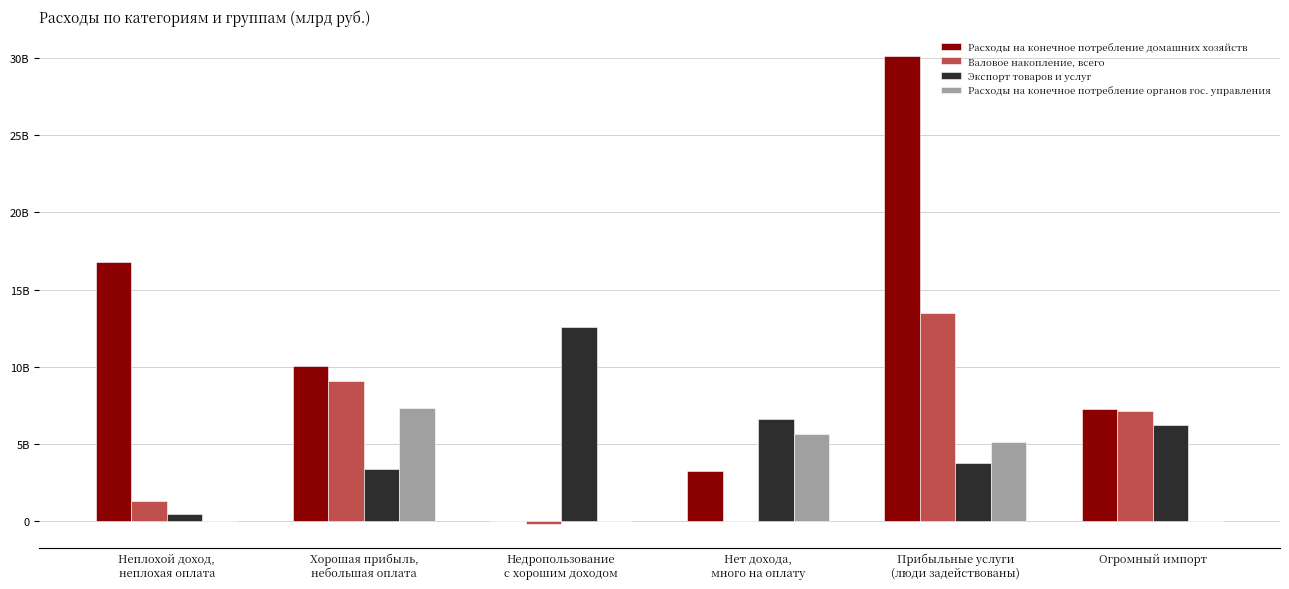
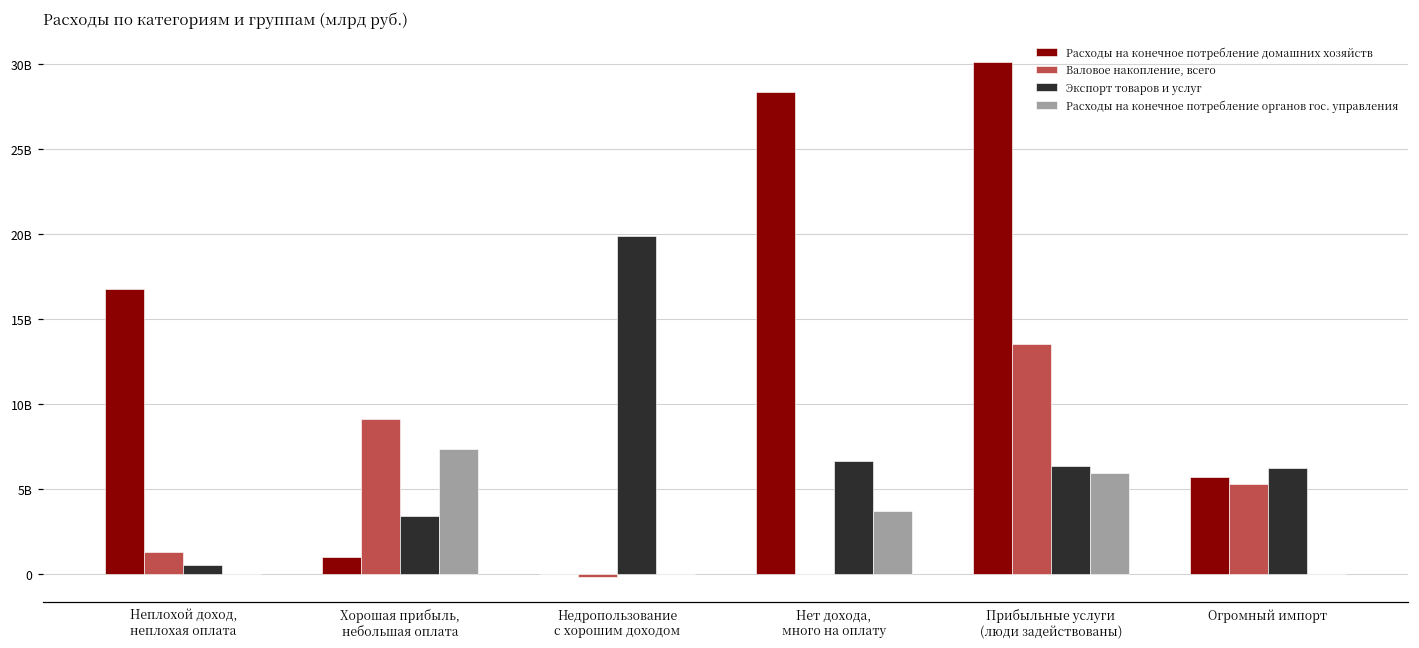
  {
    "Расходы на конечное потребление домашних хозяйств": {
      "Неплохой доход, неплохая оплата": 16800000000,
-     "Хорошая прибыль, небольшая оплата": 10100000000,
+     "Хорошая прибыль, небольшая оплата": 1000000000,
      "Недропользование с хорошим доходом": 0,
-     "Нет дохода, много на оплату": 3200000000,
+     "Нет дохода, много на оплату": 28300000000,
      "Прибыльные услуги (люди задействованы)": 30100000000,
-     "Огромный импорт": 7300000000
+     "Огромный импорт": 5700000000
    },
    "Валовое накопление, всего": {
      "Неплохой доход, неплохая оплата": 1300000000,
      "Хорошая прибыль, небольшая оплата": 9100000000,
      "Недропользование с хорошим доходом": -200000000,
      "Прибыльные услуги (люди задействованы)": 13500000000,
-     "Огромный импорт": 7100000000
+     "Огромный импорт": 5300000000
    },
    "Экспорт товаров и услуг": {
      "Неплохой доход, неплохая оплата": 500000000,
      "Хорошая прибыль, небольшая оплата": 3400000000,
-     "Недропользование с хорошим доходом": 12600000000,
+     "Недропользование с хорошим доходом": 19800000000,
      "Нет дохода, много на оплату": 6600000000,
-     "Прибыльные услуги (люди задействованы)": 3800000000,
+     "Прибыльные услуги (люди задействованы)": 6400000000,
      "Огромный импорт": 6200000000
    },
    "Расходы на конечное потребление органов гос. управления": {
      "Неплохой доход, неплохая оплата": 0,
      "Хорошая прибыль, небольшая оплата": 7300000000,
      "Недропользование с хорошим доходом": 0,
-     "Нет дохода, много на оплату": 5600000000,
-     "Прибыльные услуги (люди задействованы)": 5200000000,
+     "Нет дохода, много на оплату": 3700000000,
+     "Прибыльные услуги (люди задействованы)": 5900000000,
      "Огромный импорт": 0
    }
  }
